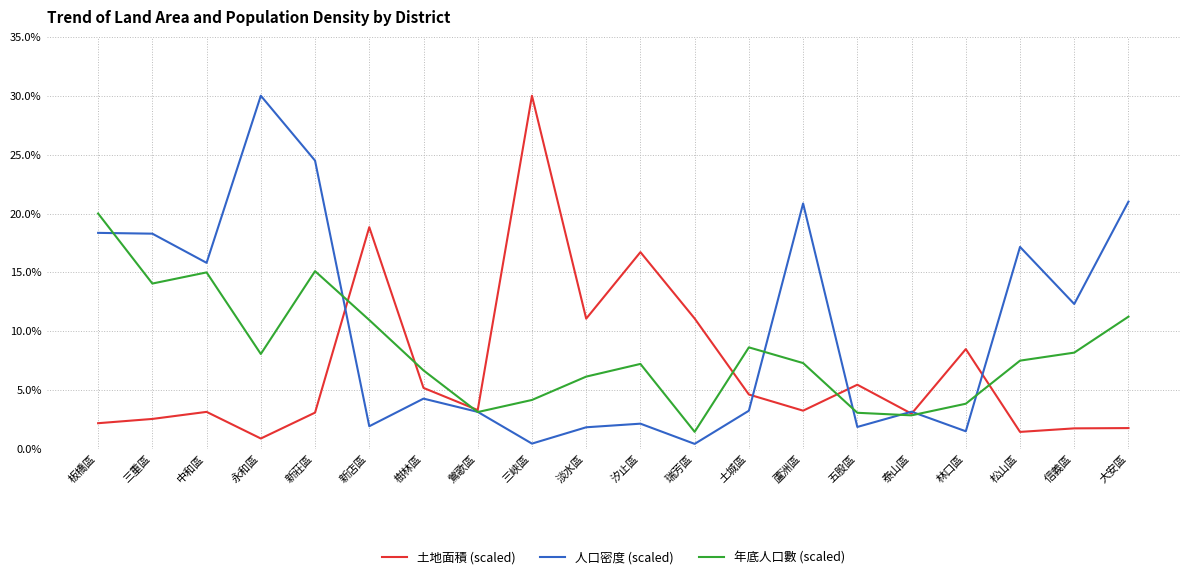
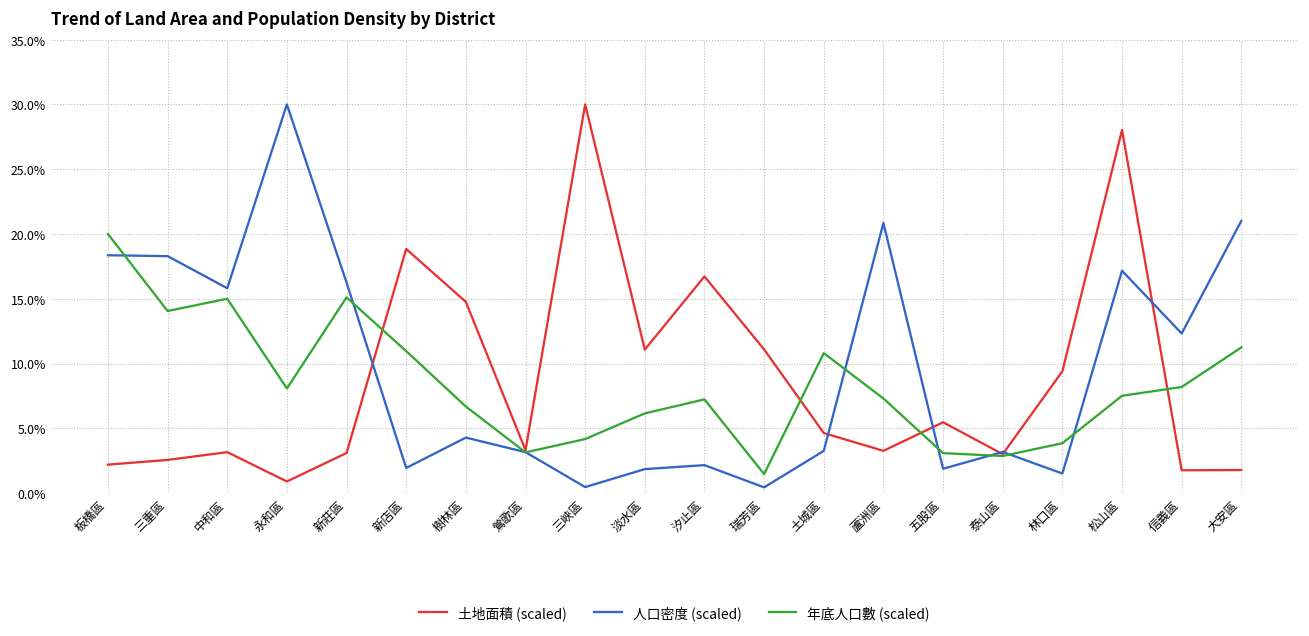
  {
    "土地面積 (scaled)": {
      "板橋區": "2.2%",
      "三重區": "2.6%",
      "中和區": "3.2%",
      "永和區": "0.9%",
      "新莊區": "3.1%",
      "新店區": "18.8%",
-     "樹林區": "5.2%",
+     "樹林區": "14.8%",
      "三峽區": "30.0%",
      "淡水區": "11.1%",
      "汐止區": "16.7%",
      "瑞芳區": "11.1%",
      "土城區": "4.6%",
      "蘆洲區": "3.3%",
      "五股區": "5.5%",
-     "林口區": "8.5%",
-     "松山區": "1.5%",
+     "林口區": "9.4%",
+     "松山區": "28.0%",
      "信義區": "1.8%",
      "大安區": "1.8%"
    },
    "人口密度 (scaled)": {
      "板橋區": "18.4%",
      "三重區": "18.3%",
      "中和區": "15.8%",
      "永和區": "30.0%",
-     "新莊區": "24.5%",
+     "新莊區": "16.3%",
      "新店區": "1.9%",
      "樹林區": "4.3%",
      "三峽區": "0.5%",
      "淡水區": "1.8%",
      "汐止區": "2.2%",
      "瑞芳區": "0.4%",
      "土城區": "3.3%",
      "蘆洲區": "20.9%",
      "五股區": "1.9%",
      "林口區": "1.5%",
      "松山區": "17.2%",
      "信義區": "12.3%",
      "大安區": "21.0%"
    },
    "年底人口數 (scaled)": {
      "板橋區": "20.0%",
      "三重區": "14.1%",
      "中和區": "15.0%",
      "永和區": "8.1%",
      "新莊區": "15.1%",
      "新店區": "11.0%",
      "樹林區": "6.7%",
      "三峽區": "4.2%",
      "淡水區": "6.2%",
      "汐止區": "7.2%",
      "瑞芳區": "1.5%",
-     "土城區": "8.6%",
+     "土城區": "10.8%",
      "蘆洲區": "7.3%",
      "五股區": "3.1%",
      "林口區": "3.8%",
      "松山區": "7.5%",
      "信義區": "8.2%",
      "大安區": "11.2%"
    }
  }
